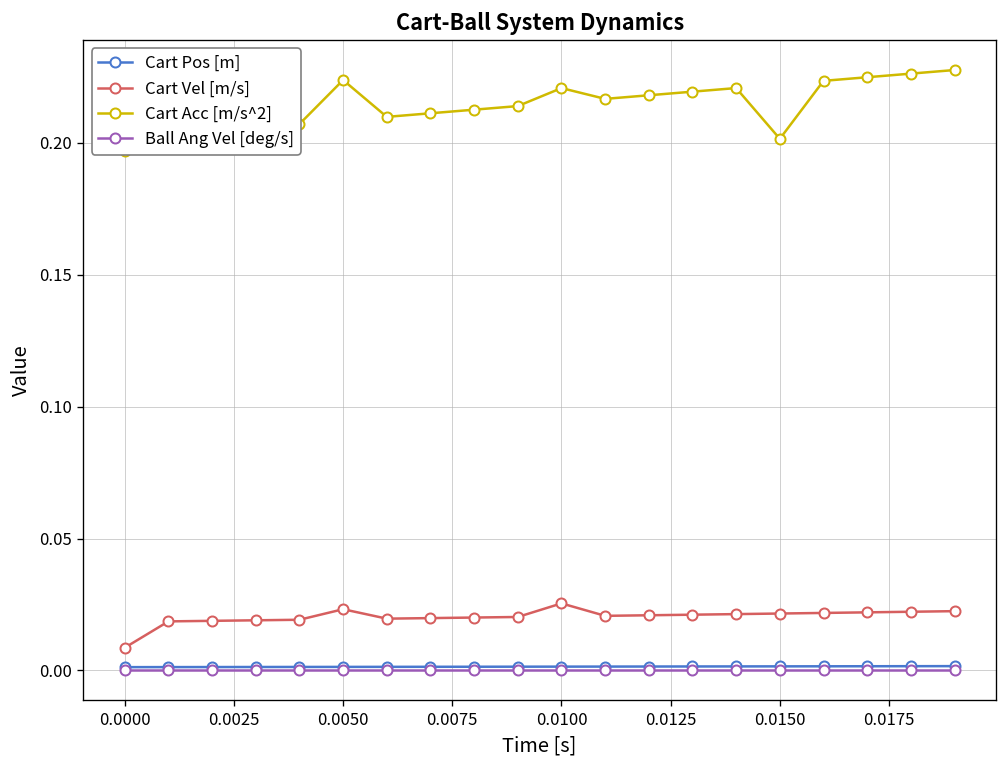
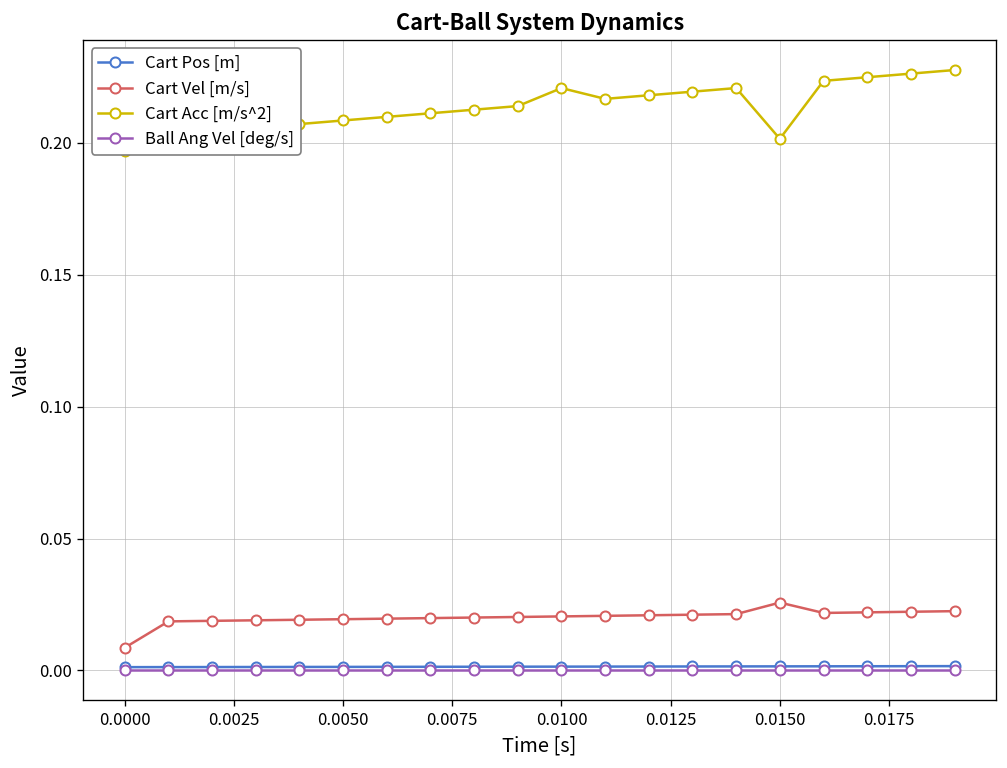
  {
    "Cart Pos [m]": {
      "0.0000": 0.001,
      "0.0050": 0.001,
      "0.0100": 0.001,
      "0.0150": 0.002
    },
    "Cart Vel [m/s]": {
      "0.0000": 0.009,
-     "0.0050": 0.023,
-     "0.0100": 0.025,
-     "0.0150": 0.022
+     "0.0050": 0.019,
+     "0.0100": 0.020,
+     "0.0150": 0.026
    },
    "Cart Acc [m/s^2]": {
-     "0.0050": 0.224,
+     "0.0050": 0.208,
      "0.0100": 0.221,
      "0.0150": 0.201
    },
    "Ball Ang Vel [deg/s]": {
      "0.0000": 0.000,
      "0.0050": 0.000,
      "0.0100": 0.000,
      "0.0150": 0.000
    }
  }
